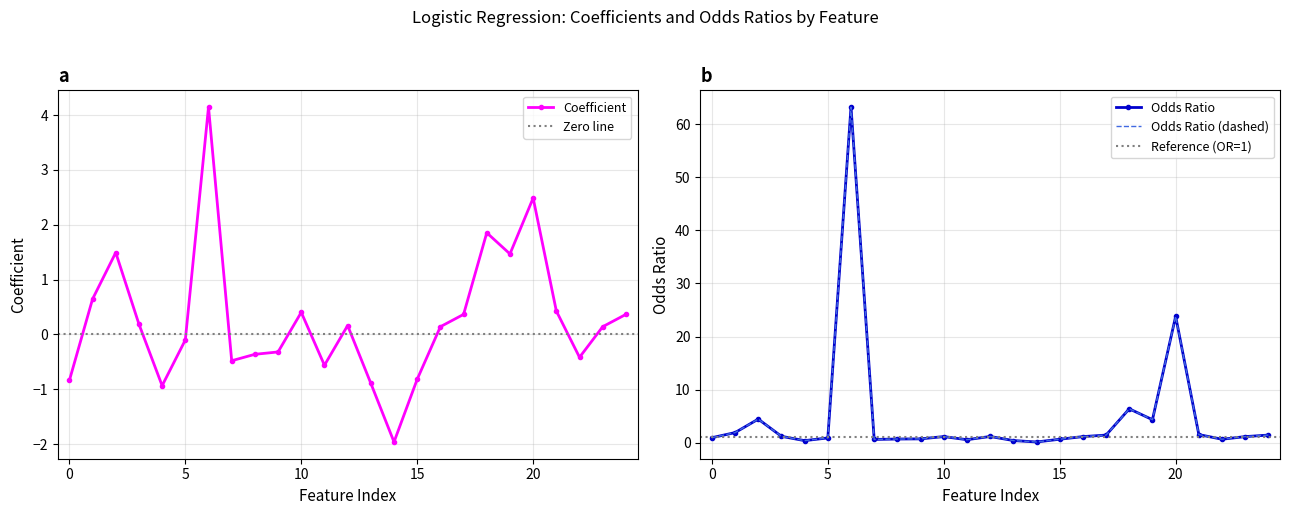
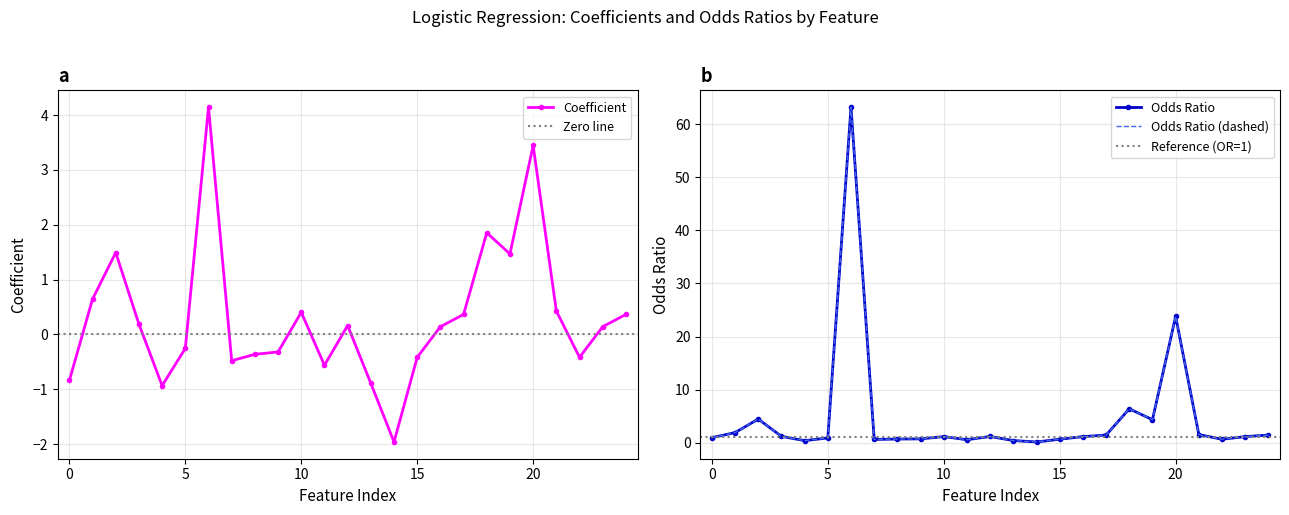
  {
    "a": {
      "0": -0.8,
-     "5": -0.1,
+     "5": -0.3,
      "10": 0.4,
-     "15": -0.8,
-     "20": 2.5
+     "15": -0.4,
+     "20": 3.4
    },
    "b": {
      "0": 1,
      "5": 1,
      "10": 1,
      "15": 1,
      "20": 24
    }
  }
